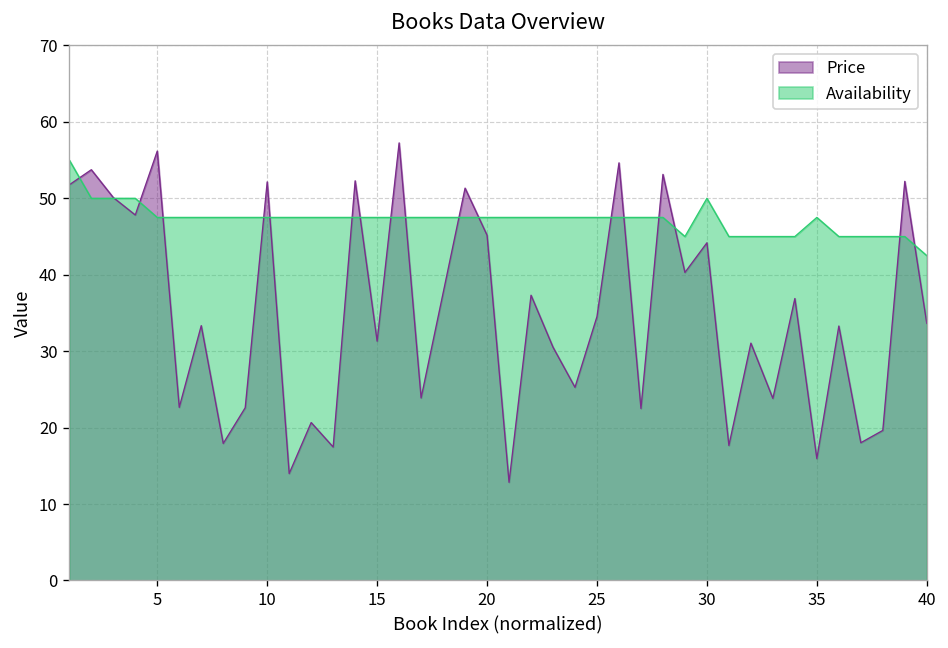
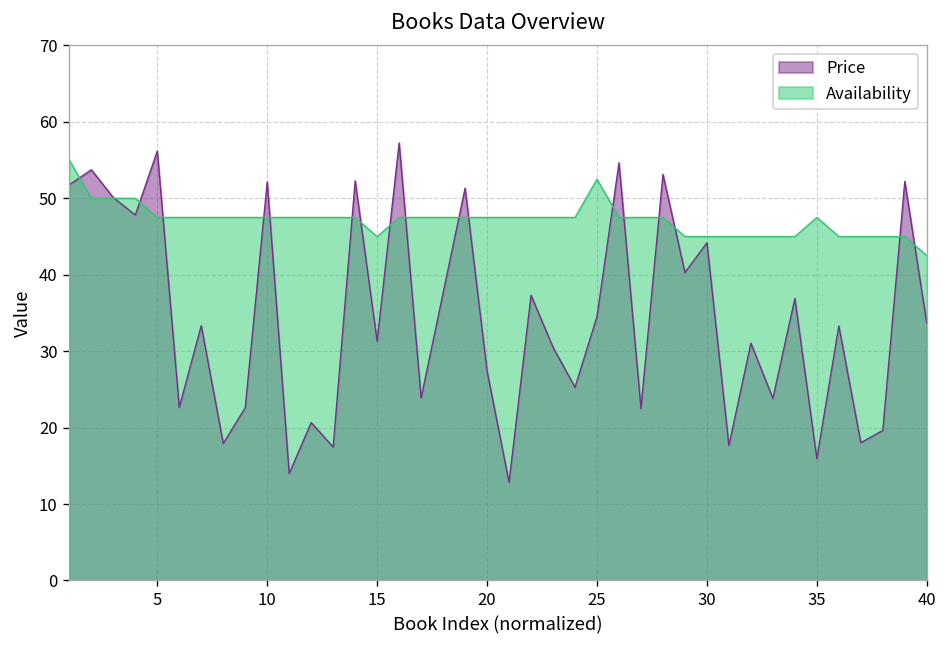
  {
    "Price": {
      "5": 56,
      "10": 52,
      "15": 31,
-     "20": 45,
+     "20": 27,
      "25": 35,
      "30": 44,
      "35": 16,
      "40": 34
    },
    "Availability": {
      "5": 48,
      "10": 48,
-     "15": 48,
+     "15": 45,
      "20": 48,
-     "25": 48,
-     "30": 50,
+     "25": 53,
+     "30": 45,
      "35": 48,
      "40": 43
    }
  }
